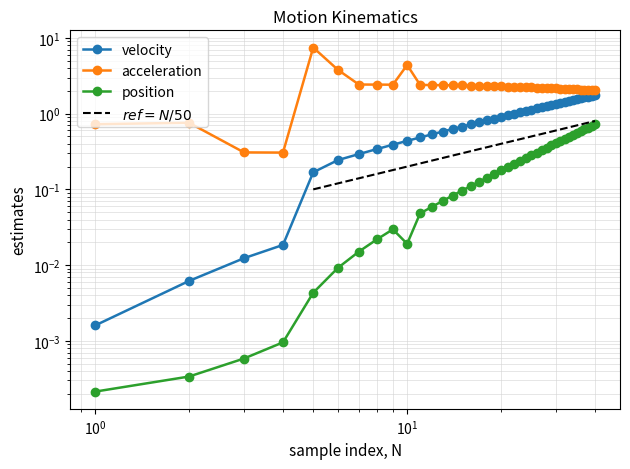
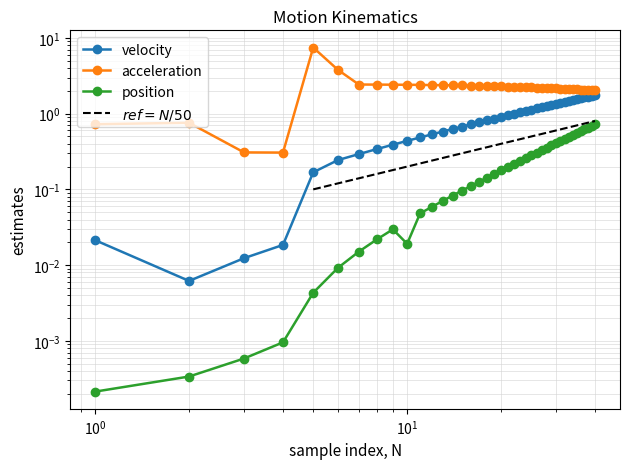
  {
    "velocity": {
-     "10^0": 0.0016,
+     "10^0": 0.021,
      "10^1": 0.4
    },
    "acceleration": {
-     "10^1": 4
+     "10^1": 2.4
    },
    "position": {
      "10^0": 0.0002,
      "10^1": 0.019
    }
  }
